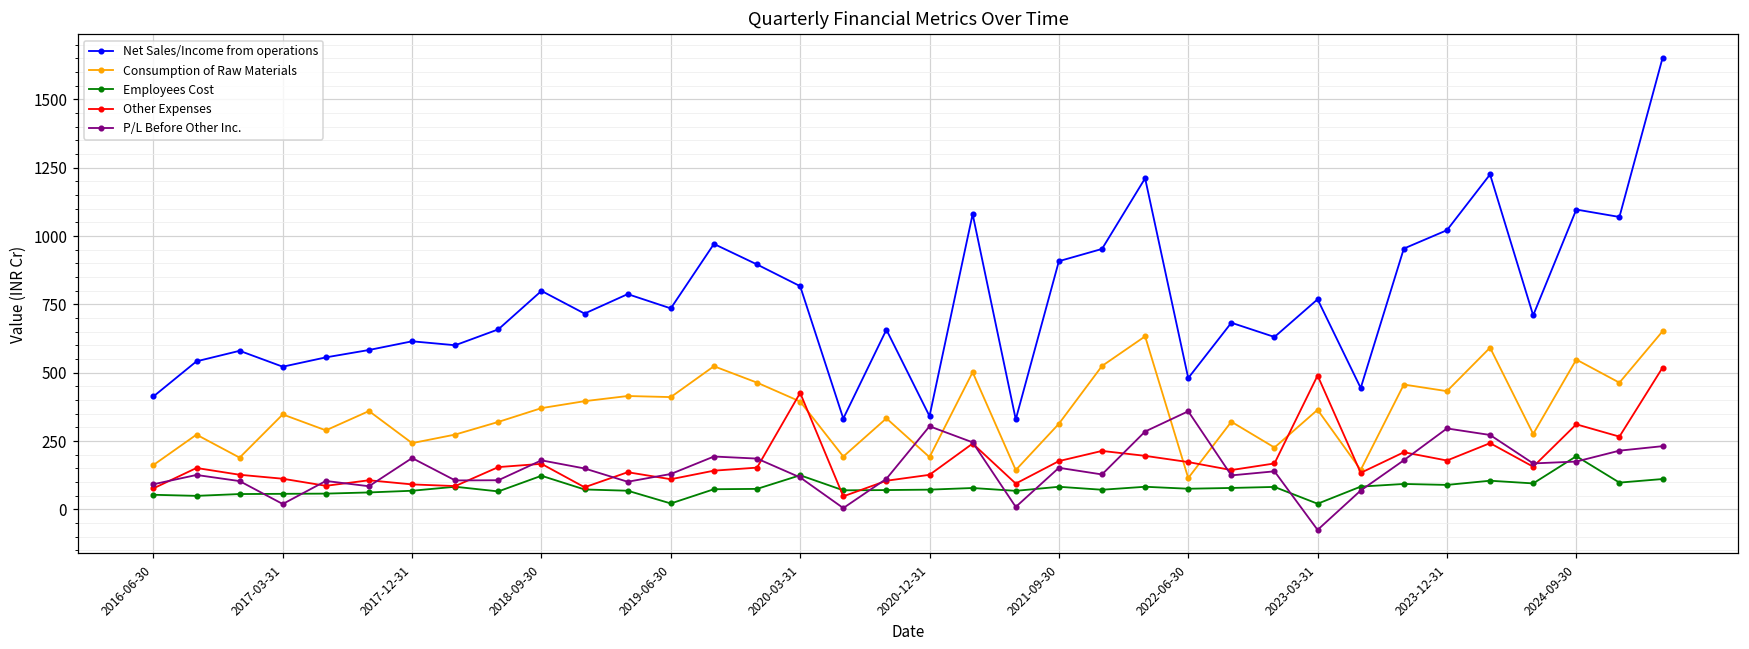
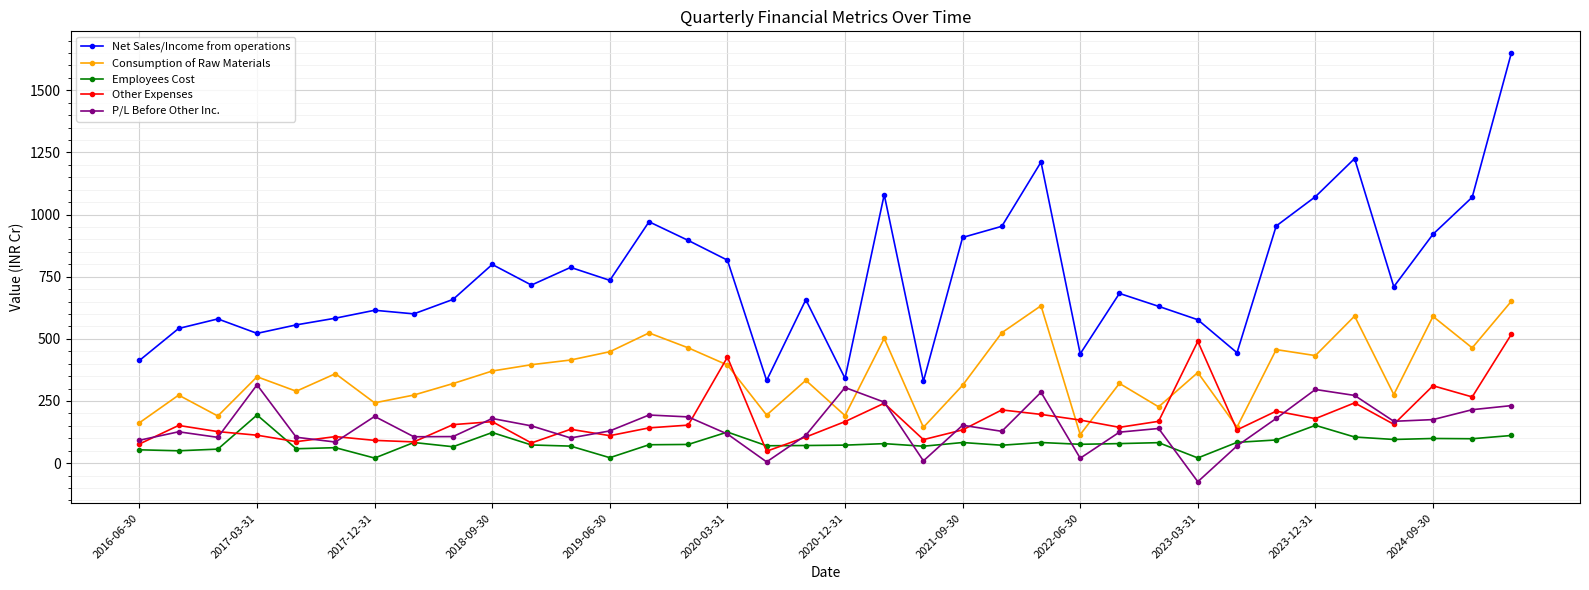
  {
    "Net Sales/Income from operations": {
      "2016-06-30": 410,
      "2017-03-31": 520,
      "2017-12-31": 620,
      "2018-09-30": 800,
      "2019-06-30": 740,
      "2020-03-31": 820,
      "2020-12-31": 340,
      "2021-09-30": 910,
-     "2022-06-30": 480,
-     "2023-03-31": 770,
-     "2023-12-31": 1020,
-     "2024-09-30": 1100
+     "2022-06-30": 440,
+     "2023-03-31": 580,
+     "2023-12-31": 1070,
+     "2024-09-30": 920
    },
    "Consumption of Raw Materials": {
      "2016-06-30": 160,
      "2017-03-31": 350,
      "2017-12-31": 240,
      "2018-09-30": 370,
-     "2019-06-30": 410,
+     "2019-06-30": 450,
      "2020-03-31": 390,
      "2020-12-31": 190,
      "2021-09-30": 310,
      "2022-06-30": 110,
      "2023-03-31": 360,
      "2023-12-31": 430,
-     "2024-09-30": 550
+     "2024-09-30": 590
    },
    "Employees Cost": {
      "2016-06-30": 50,
-     "2017-03-31": 60,
-     "2017-12-31": 70,
+     "2017-03-31": 190,
+     "2017-12-31": 20,
      "2018-09-30": 120,
      "2019-06-30": 20,
      "2020-12-31": 70,
      "2021-09-30": 80,
      "2022-06-30": 80,
      "2023-03-31": 20,
-     "2023-12-31": 90,
-     "2024-09-30": 190
+     "2023-12-31": 150,
+     "2024-09-30": 100
    },
    "Other Expenses": {
      "2016-06-30": 80,
      "2017-03-31": 110,
      "2017-12-31": 90,
      "2018-09-30": 170,
      "2019-06-30": 110,
      "2020-03-31": 430,
-     "2020-12-31": 130,
-     "2021-09-30": 180,
+     "2020-12-31": 170,
+     "2021-09-30": 130,
      "2022-06-30": 170,
      "2023-03-31": 490,
      "2023-12-31": 180,
      "2024-09-30": 310
    },
    "P/L Before Other Inc.": {
      "2016-06-30": 90,
-     "2017-03-31": 20,
+     "2017-03-31": 320,
      "2017-12-31": 190,
      "2018-09-30": 180,
      "2019-06-30": 130,
      "2020-12-31": 300,
      "2021-09-30": 150,
-     "2022-06-30": 360,
+     "2022-06-30": 20,
      "2023-03-31": -70,
      "2023-12-31": 300,
      "2024-09-30": 180
    }
  }
